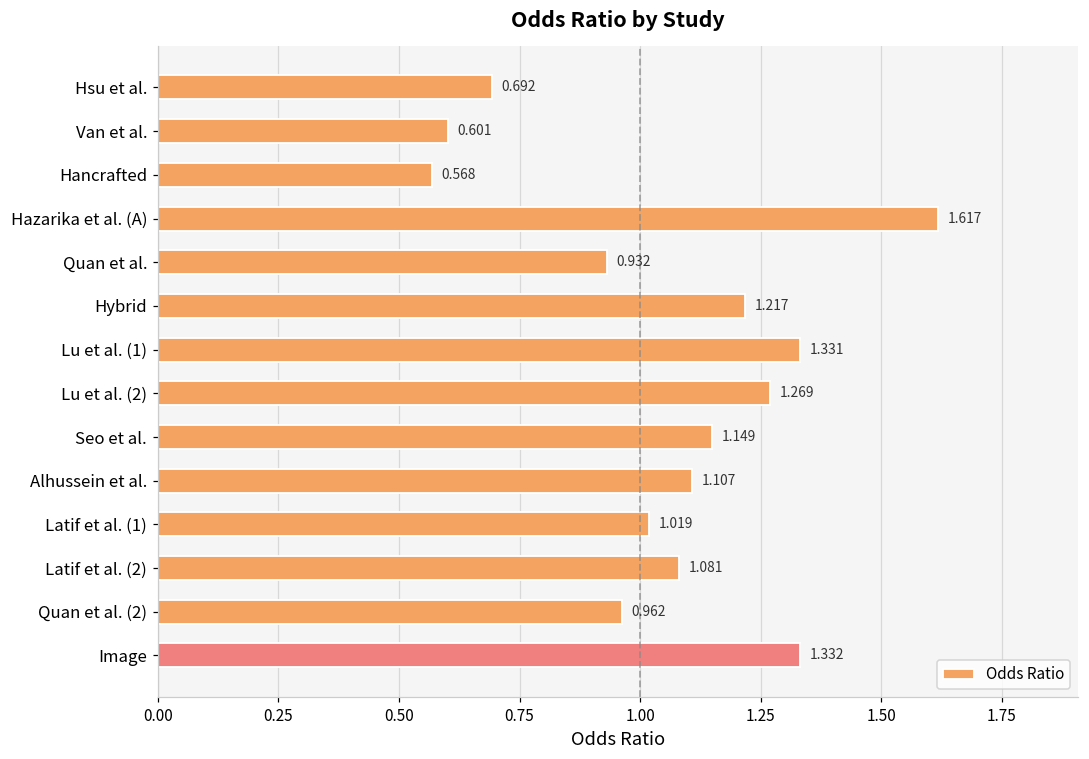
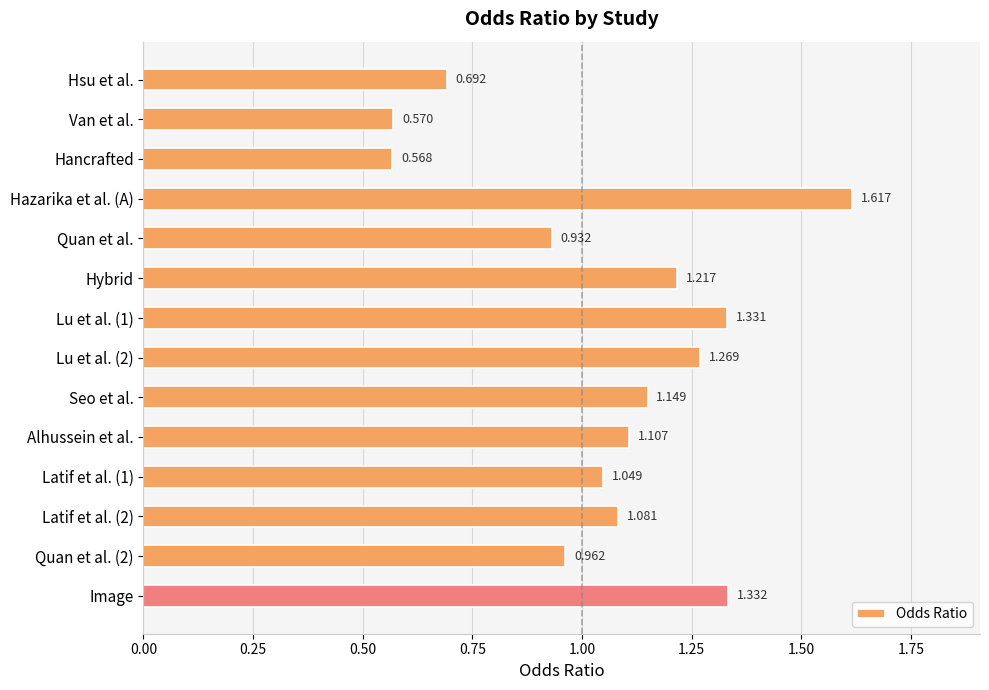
  {
    "Hsu et al.": 0.692,
-   "Van et al.": 0.601,
+   "Van et al.": 0.570,
    "Hancrafted": 0.568,
    "Hazarika et al. (A)": 1.617,
    "Quan et al.": 0.932,
    "Hybrid": 1.217,
    "Lu et al. (1)": 1.331,
    "Lu et al. (2)": 1.269,
    "Seo et al.": 1.149,
    "Alhussein et al.": 1.107,
-   "Latif et al. (1)": 1.019,
+   "Latif et al. (1)": 1.049,
    "Latif et al. (2)": 1.081,
    "Quan et al. (2)": 0.962,
    "Image": 1.332
  }
